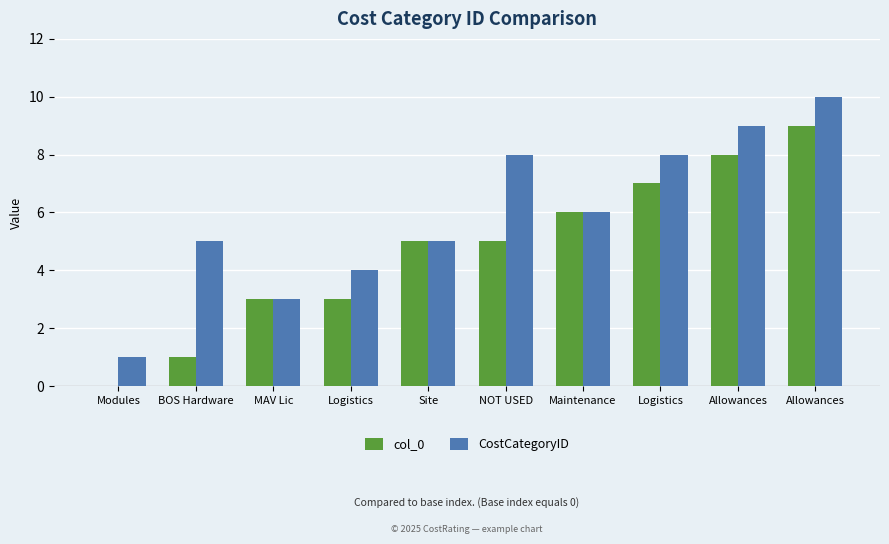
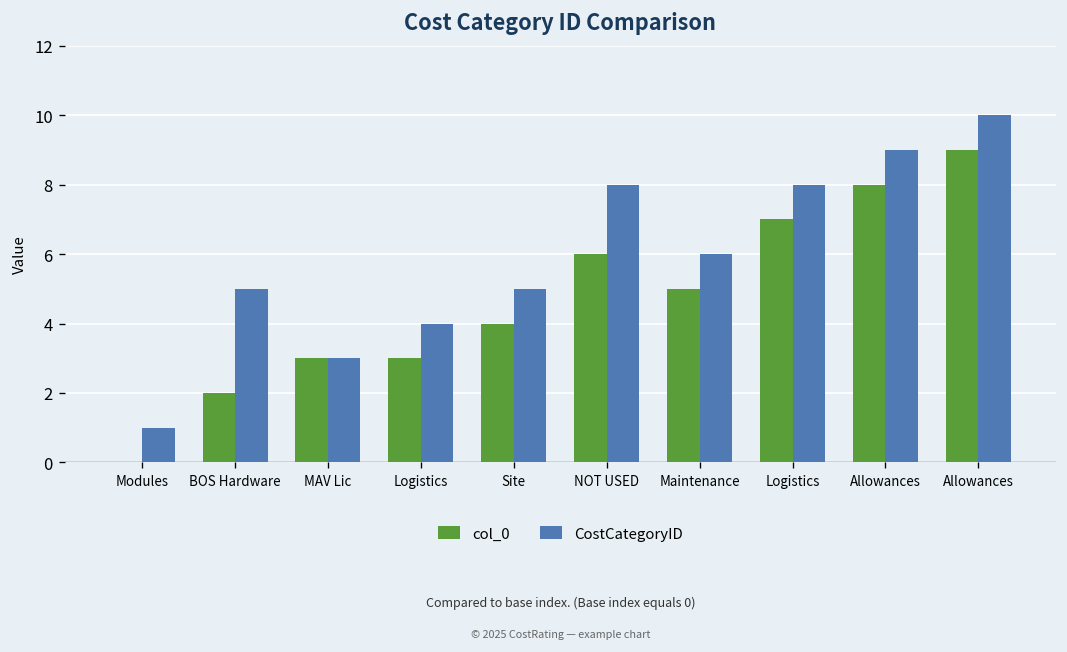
  {
    "col_0": {
      "Modules": 0,
-     "BOS Hardware": 1,
+     "BOS Hardware": 2,
      "MAV Lic": 3,
-     "Site": 5,
-     "NOT USED": 5,
-     "Maintenance": 6
+     "Site": 4,
+     "NOT USED": 6,
+     "Maintenance": 5
    },
    "CostCategoryID": {
      "Modules": 1,
      "BOS Hardware": 5,
      "MAV Lic": 3,
      "Site": 5,
      "NOT USED": 8,
      "Maintenance": 6
    }
  }
